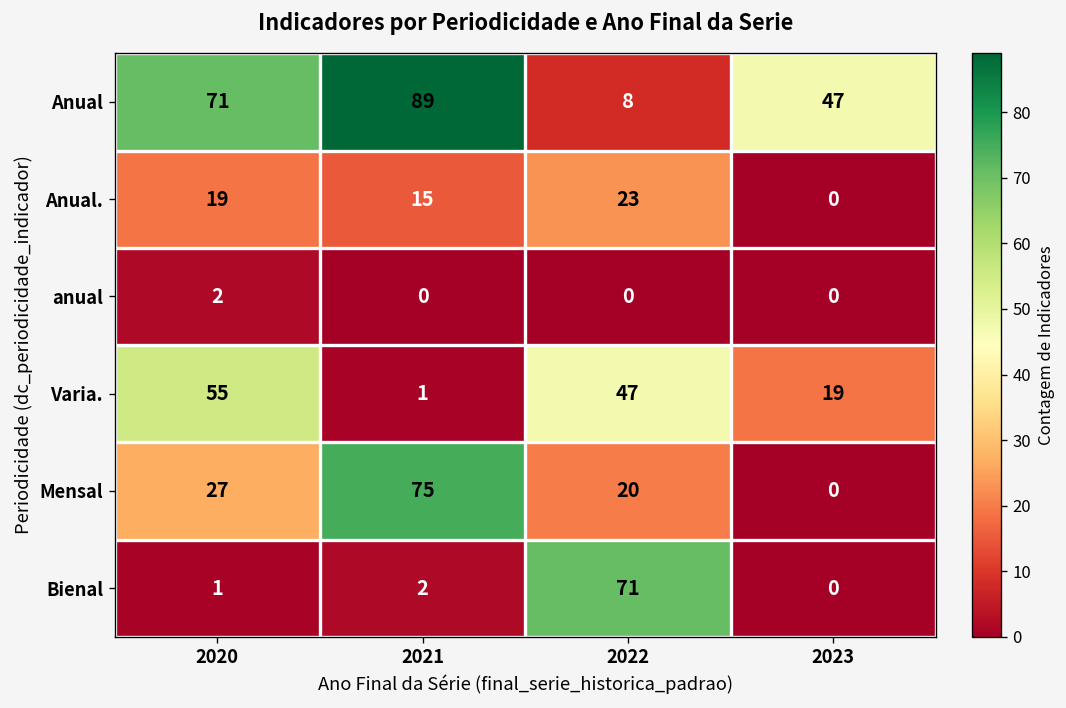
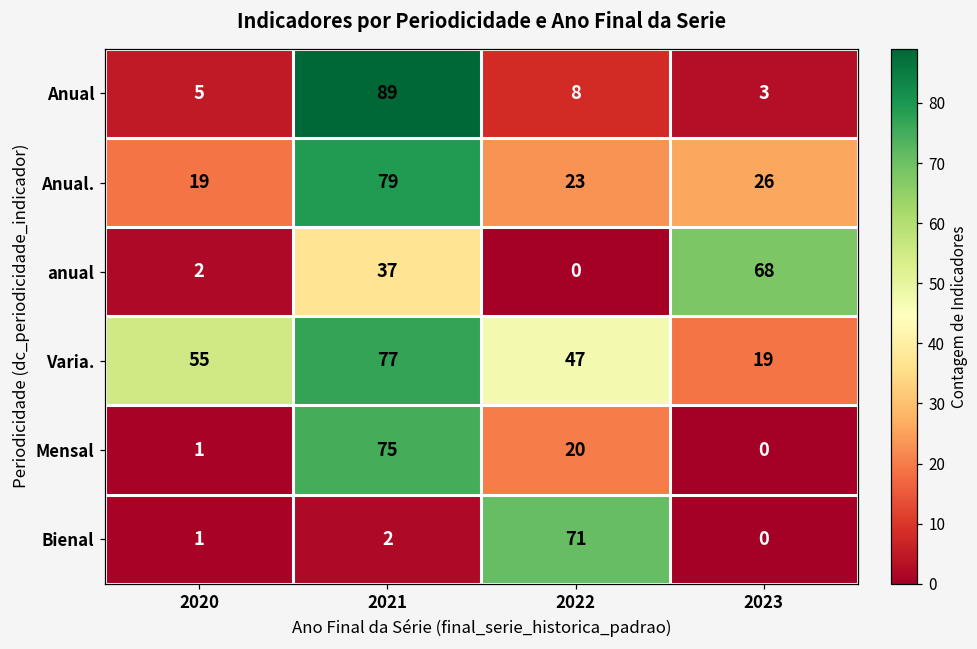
  {
    "Anual": {
-     "2020": 71,
+     "2020": 5,
      "2021": 89,
      "2022": 8,
-     "2023": 47
+     "2023": 3
    },
    "Anual.": {
      "2020": 19,
-     "2021": 15,
+     "2021": 79,
      "2022": 23,
-     "2023": 0
+     "2023": 26
    },
    "anual": {
      "2020": 2,
-     "2021": 0,
+     "2021": 37,
      "2022": 0,
-     "2023": 0
+     "2023": 68
    },
    "Varia.": {
      "2020": 55,
-     "2021": 1,
+     "2021": 77,
      "2022": 47,
      "2023": 19
    },
    "Mensal": {
-     "2020": 27,
+     "2020": 1,
      "2021": 75,
      "2022": 20,
      "2023": 0
    },
    "Bienal": {
      "2020": 1,
      "2021": 2,
      "2022": 71,
      "2023": 0
    }
  }
